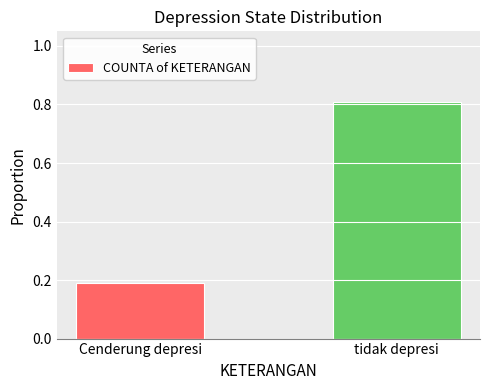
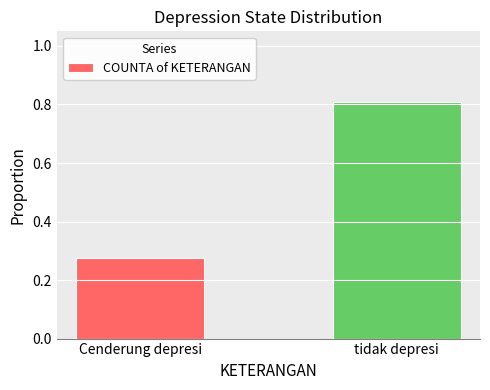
  {
-   "Cenderung depresi": 0.19,
+   "Cenderung depresi": 0.27,
    "tidak depresi": 0.81
  }
